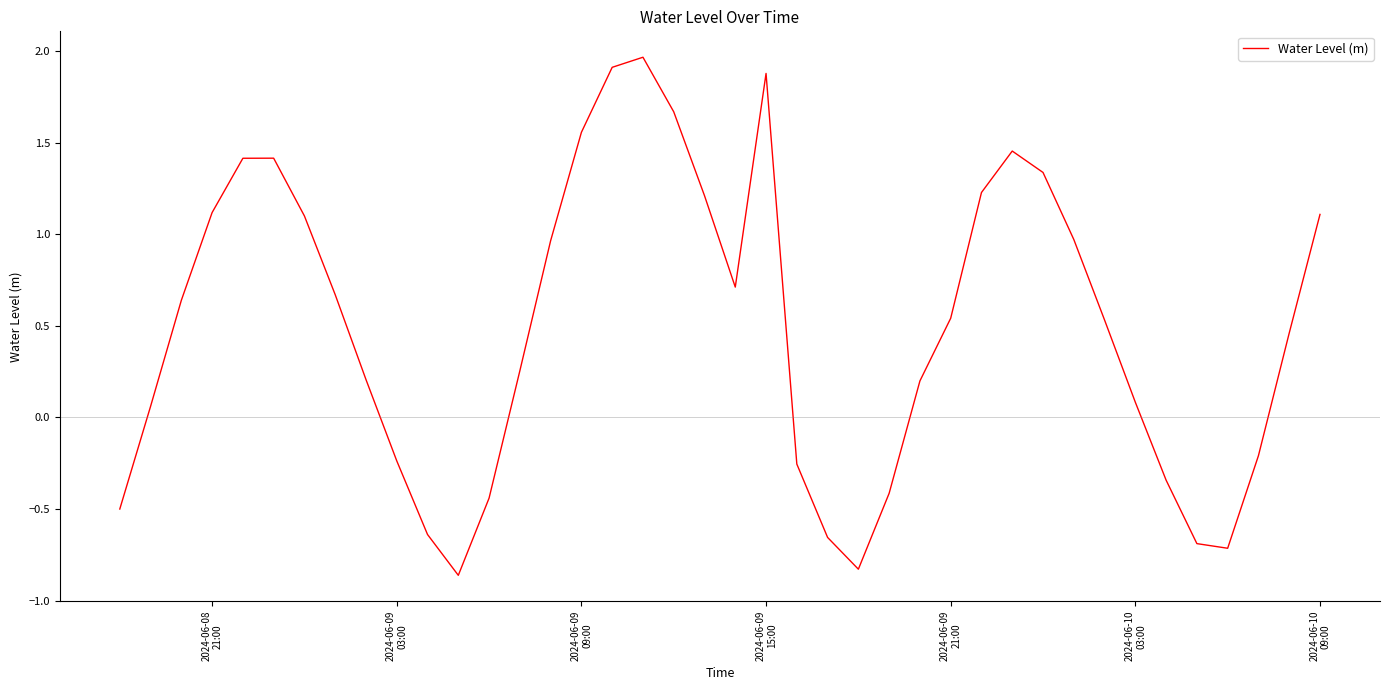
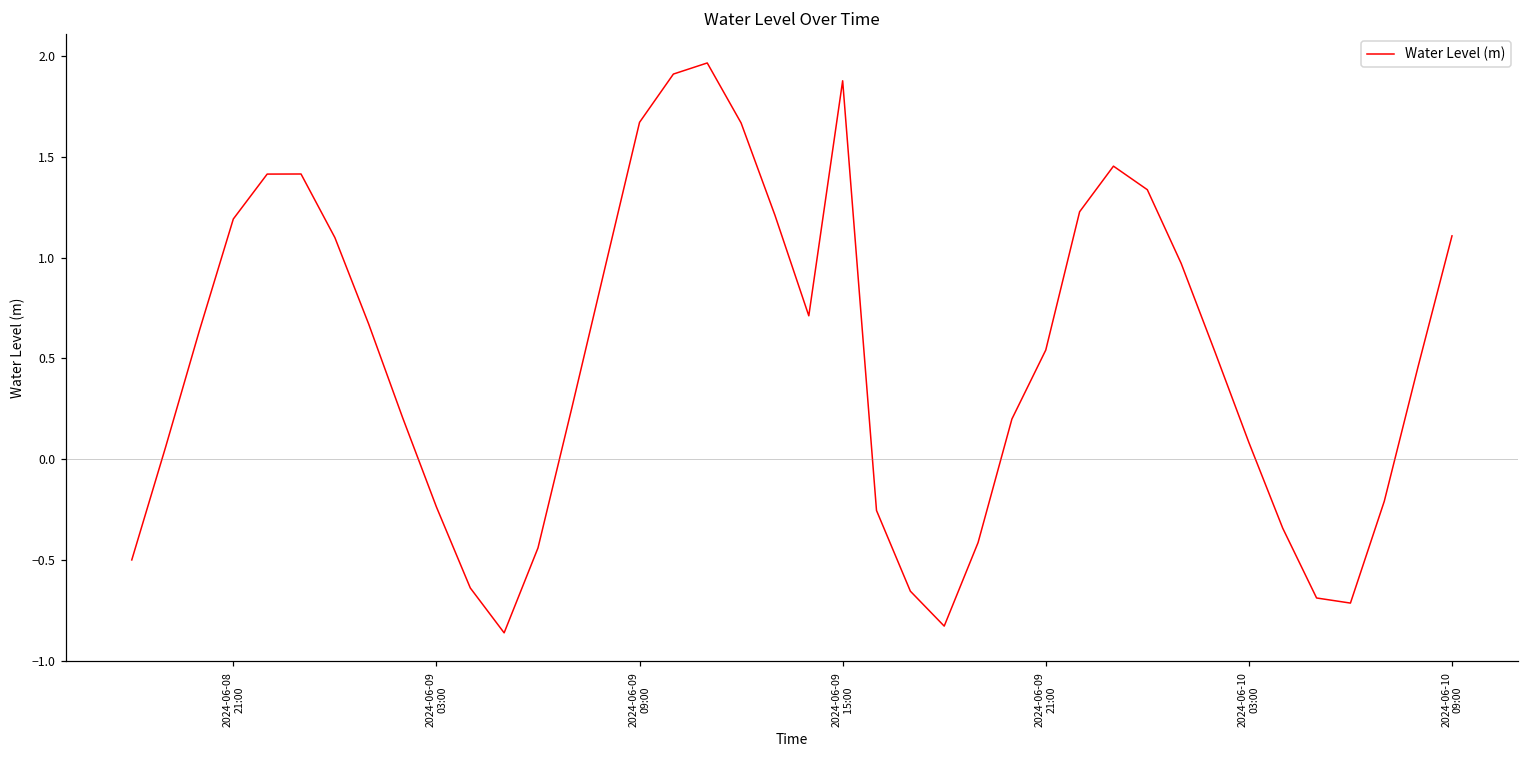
  {
-   "2024-06-08 21:00": 1.12,
+   "2024-06-08 21:00": 1.19,
    "2024-06-09 03:00": -0.24,
-   "2024-06-09 09:00": 1.56,
+   "2024-06-09 09:00": 1.67,
    "2024-06-09 15:00": 1.88,
    "2024-06-09 21:00": 0.54,
    "2024-06-10 03:00": 0.08,
    "2024-06-10 09:00": 1.11
  }
